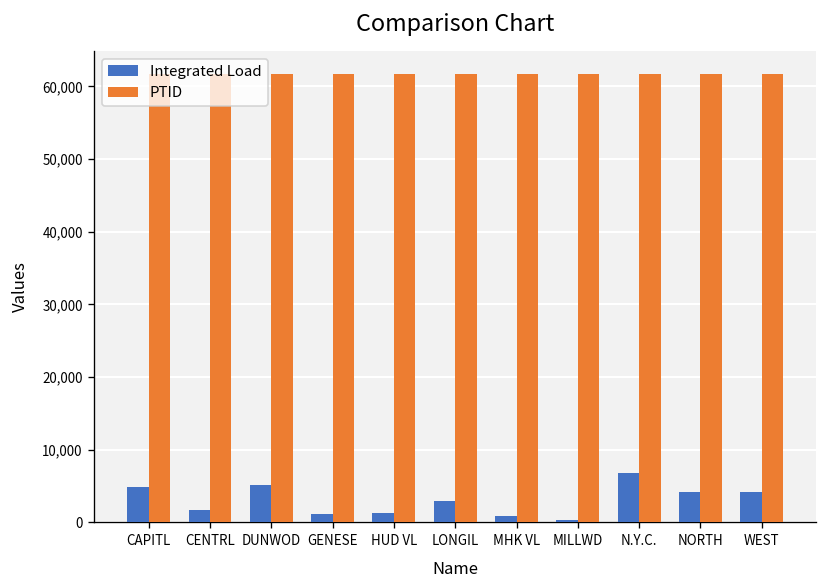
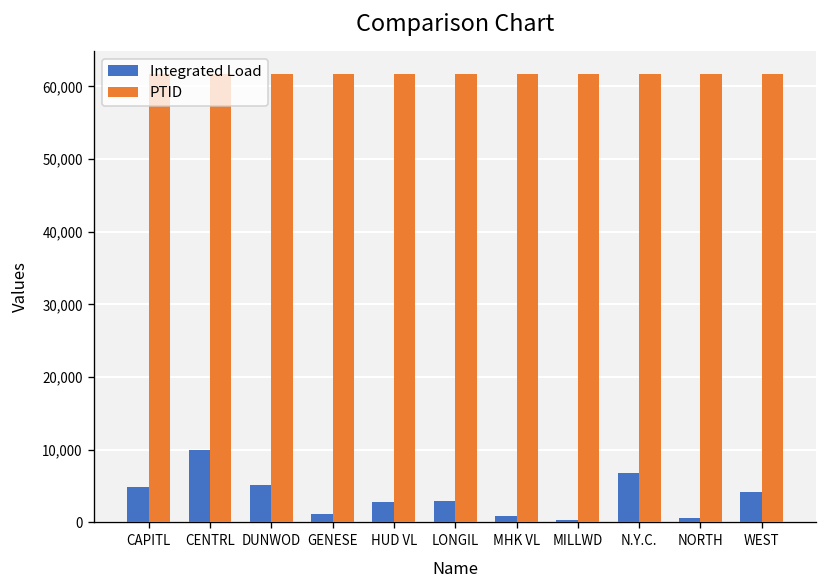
  {
    "Integrated Load": {
      "CAPITL": "5,000",
-     "CENTRL": "2,000",
+     "CENTRL": "10,000",
      "DUNWOD": "5,000",
      "GENESE": "1,000",
-     "HUD VL": "1,000",
+     "HUD VL": "3,000",
      "LONGIL": "3,000",
      "MHK VL": "1,000",
      "N.Y.C.": "7,000",
-     "NORTH": "4,000",
+     "NORTH": "1,000",
      "WEST": "4,000"
    },
    "PTID": {
      "DUNWOD": "62,000",
      "GENESE": "62,000",
      "HUD VL": "62,000",
      "LONGIL": "62,000",
      "MHK VL": "62,000",
      "MILLWD": "62,000",
      "N.Y.C.": "62,000",
      "NORTH": "62,000",
      "WEST": "62,000"
    }
  }
